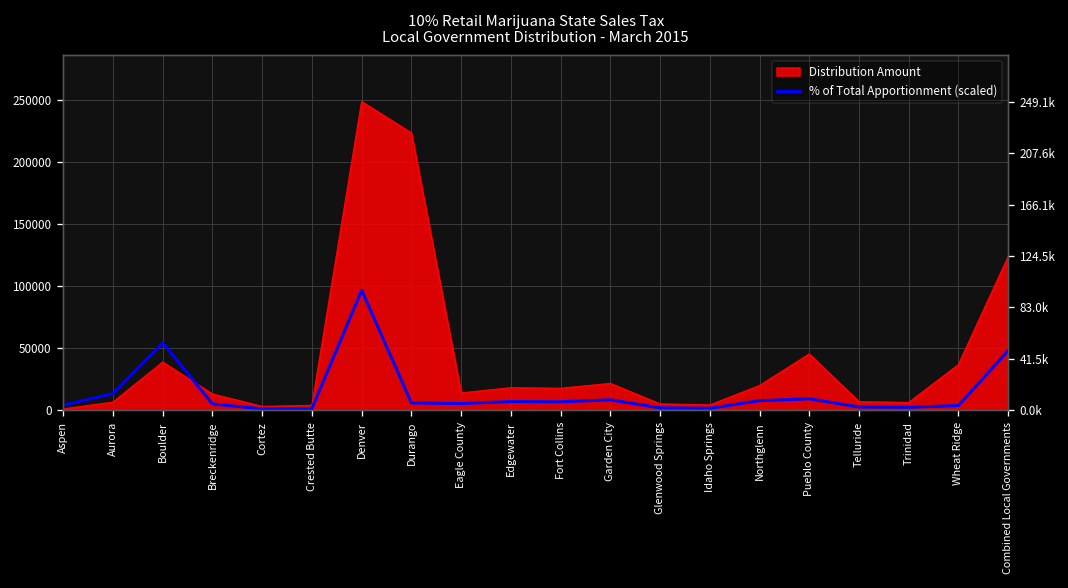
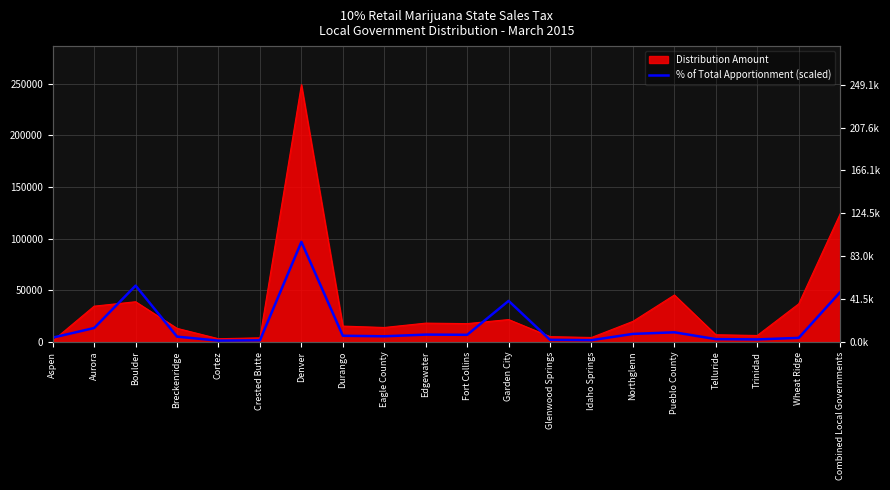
  {
    "Distribution Amount": {
      "Aspen": 1000,
-     "Aurora": 7000,
+     "Aurora": 35000,
      "Boulder": 39000,
      "Breckenridge": 13000,
      "Denver": 249000,
-     "Durango": 224000,
+     "Durango": 15000,
      "Eagle County": 14000,
      "Edgewater": 18000,
      "Fort Collins": 18000,
      "Garden City": 22000,
      "Glenwood Springs": 5000,
      "Idaho Springs": 4000,
      "Northglenn": 20000,
      "Pueblo County": 45000,
      "Telluride": 7000,
      "Trinidad": 6000,
      "Wheat Ridge": 37000,
      "Combined Local Governments": 124000
    },
    "% of Total Apportionment (scaled)": {
      "Aspen": 4000,
      "Aurora": 13000,
      "Boulder": 54000,
      "Breckenridge": 5000,
      "Denver": 97000,
      "Durango": 6000,
      "Eagle County": 5000,
      "Edgewater": 7000,
      "Fort Collins": 7000,
-     "Garden City": 8000,
+     "Garden City": 40000,
      "Glenwood Springs": 2000,
      "Idaho Springs": 2000,
      "Northglenn": 8000,
      "Pueblo County": 9000,
      "Telluride": 3000,
      "Trinidad": 2000,
      "Wheat Ridge": 4000,
      "Combined Local Governments": 48000
    }
  }
